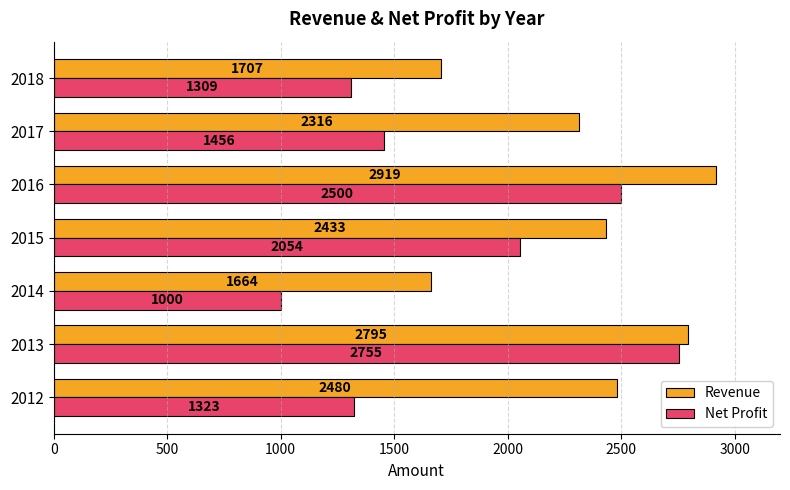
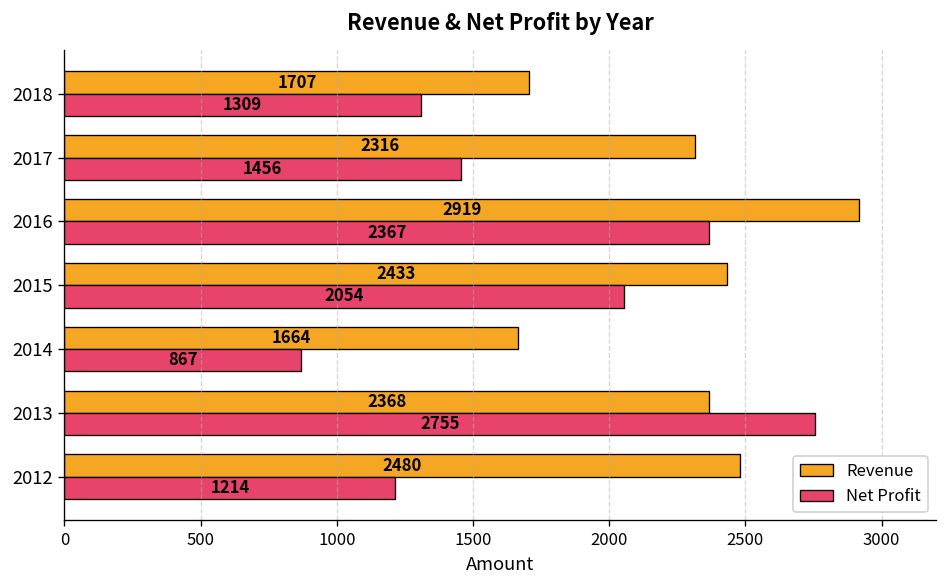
  {
    "Revenue": {
      "2018": 1707,
      "2017": 2316,
      "2016": 2919,
      "2015": 2433,
      "2014": 1664,
-     "2013": 2795,
+     "2013": 2368,
      "2012": 2480
    },
    "Net Profit": {
      "2018": 1309,
      "2017": 1456,
-     "2016": 2500,
+     "2016": 2367,
      "2015": 2054,
-     "2014": 1000,
+     "2014": 867,
      "2013": 2755,
-     "2012": 1323
+     "2012": 1214
    }
  }
